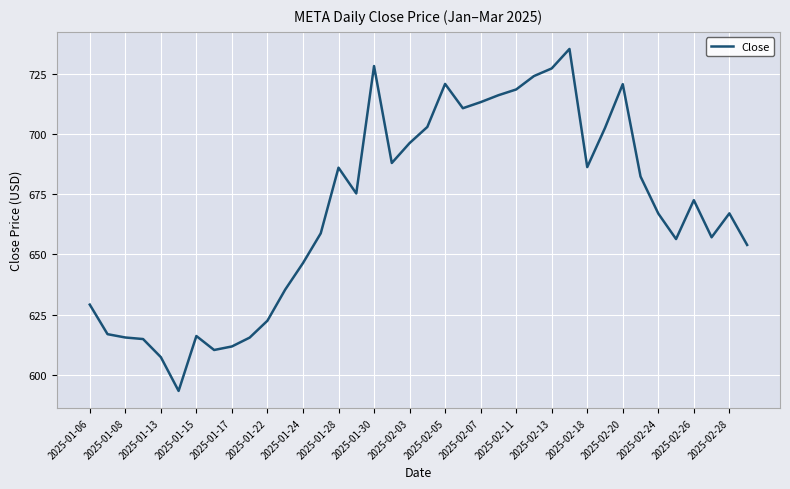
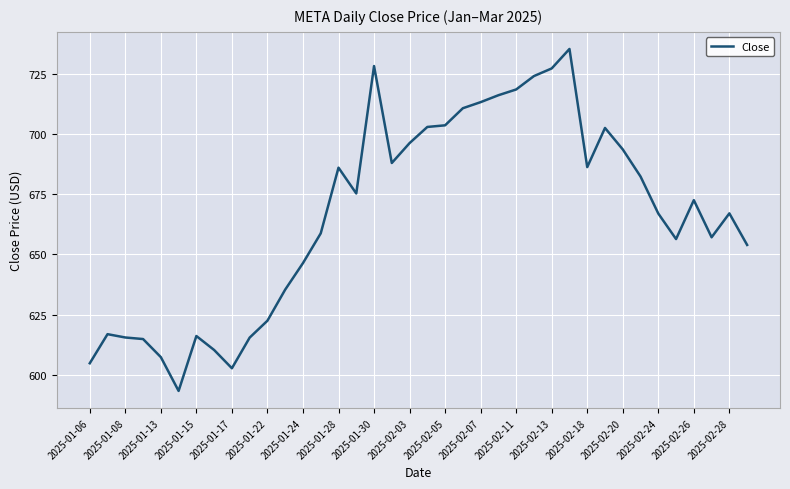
  {
-   "2025-01-06": 629,
+   "2025-01-06": 605,
    "2025-01-08": 615,
    "2025-01-13": 607,
    "2025-01-15": 616,
-   "2025-01-17": 612,
+   "2025-01-17": 603,
    "2025-01-22": 622,
    "2025-01-24": 646,
    "2025-01-28": 686,
    "2025-01-30": 728,
    "2025-02-03": 696,
-   "2025-02-05": 721,
+   "2025-02-05": 704,
    "2025-02-07": 713,
    "2025-02-11": 719,
    "2025-02-13": 727,
    "2025-02-18": 686,
-   "2025-02-20": 721,
+   "2025-02-20": 694,
    "2025-02-24": 667,
    "2025-02-26": 673,
    "2025-02-28": 667
  }
